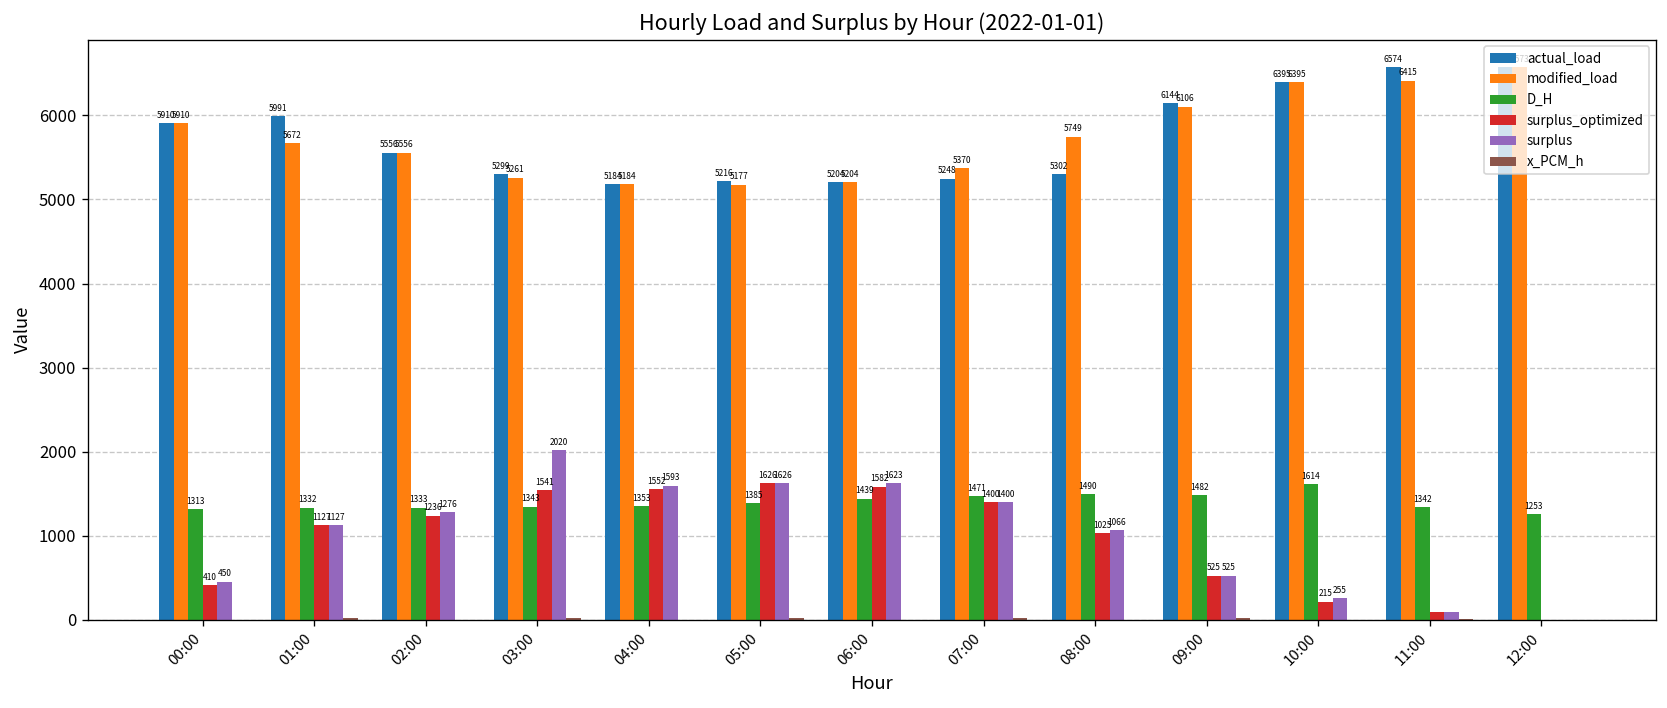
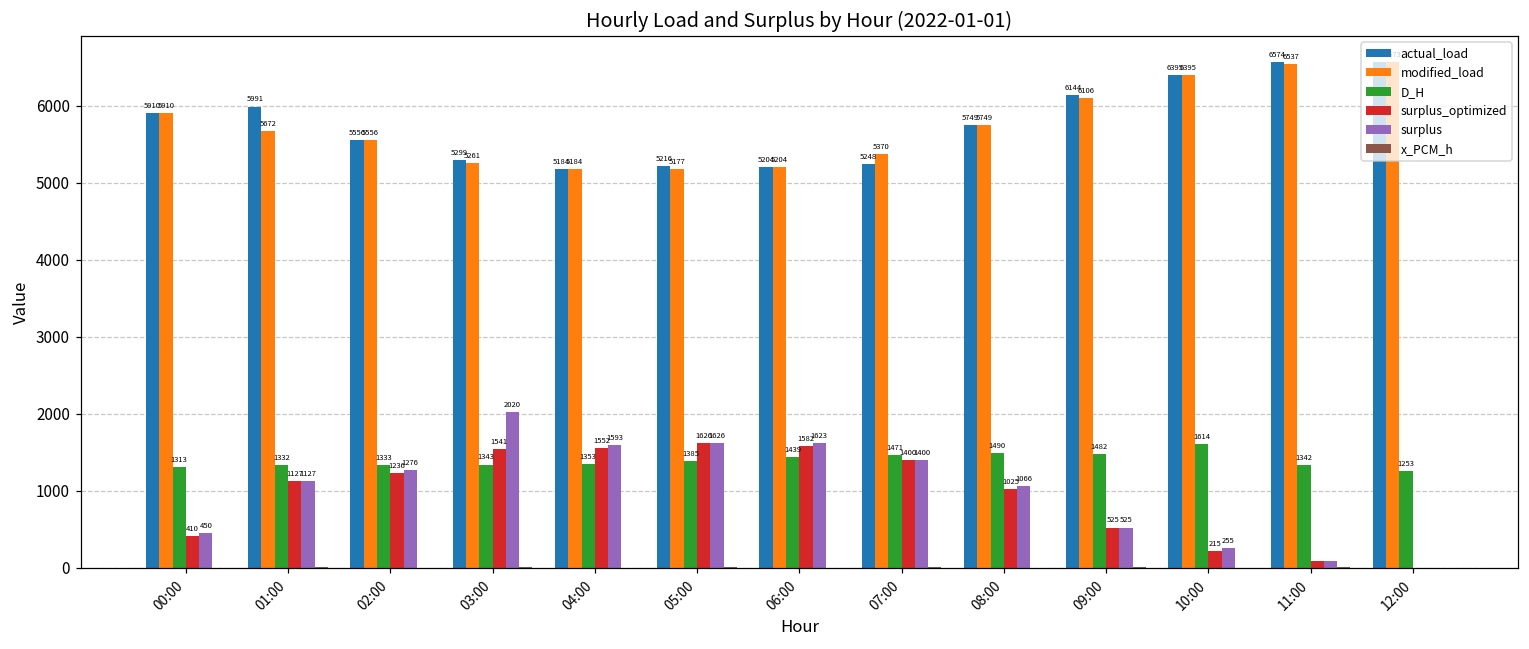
  {
    "actual_load": {
      "01:00": 5991,
      "03:00": 5299,
      "05:00": 5216,
      "07:00": 5248,
-     "08:00": 5302,
+     "08:00": 5749,
      "09:00": 6144,
      "11:00": 6574
    },
    "modified_load": {
      "01:00": 5672,
      "03:00": 5261,
      "05:00": 5177,
      "07:00": 5370,
      "08:00": 5749,
      "09:00": 6106,
-     "11:00": 6415
+     "11:00": 6537
    },
    "D_H": {
      "00:00": 1313,
      "01:00": 1332,
      "02:00": 1333,
      "03:00": 1343,
      "04:00": 1353,
      "05:00": 1385,
      "06:00": 1439,
      "07:00": 1471,
      "08:00": 1490,
      "09:00": 1482,
      "10:00": 1614,
      "11:00": 1342,
      "12:00": 1253
    },
    "surplus_optimized": {
      "00:00": 410,
      "02:00": 1236,
      "03:00": 1541,
      "04:00": 1552,
      "06:00": 1582,
      "08:00": 1025,
      "09:00": 525,
      "10:00": 215
    },
    "surplus": {
      "00:00": 450,
      "02:00": 1276,
      "03:00": 2020,
      "04:00": 1593,
      "06:00": 1623,
      "08:00": 1066,
      "09:00": 525,
      "10:00": 255
    },
    "x_PCM_h": {
      "00:00": 0,
      "02:00": 0,
      "04:00": 0,
      "06:00": 0,
      "08:00": 0,
      "10:00": 0,
      "12:00": 0
    }
  }
